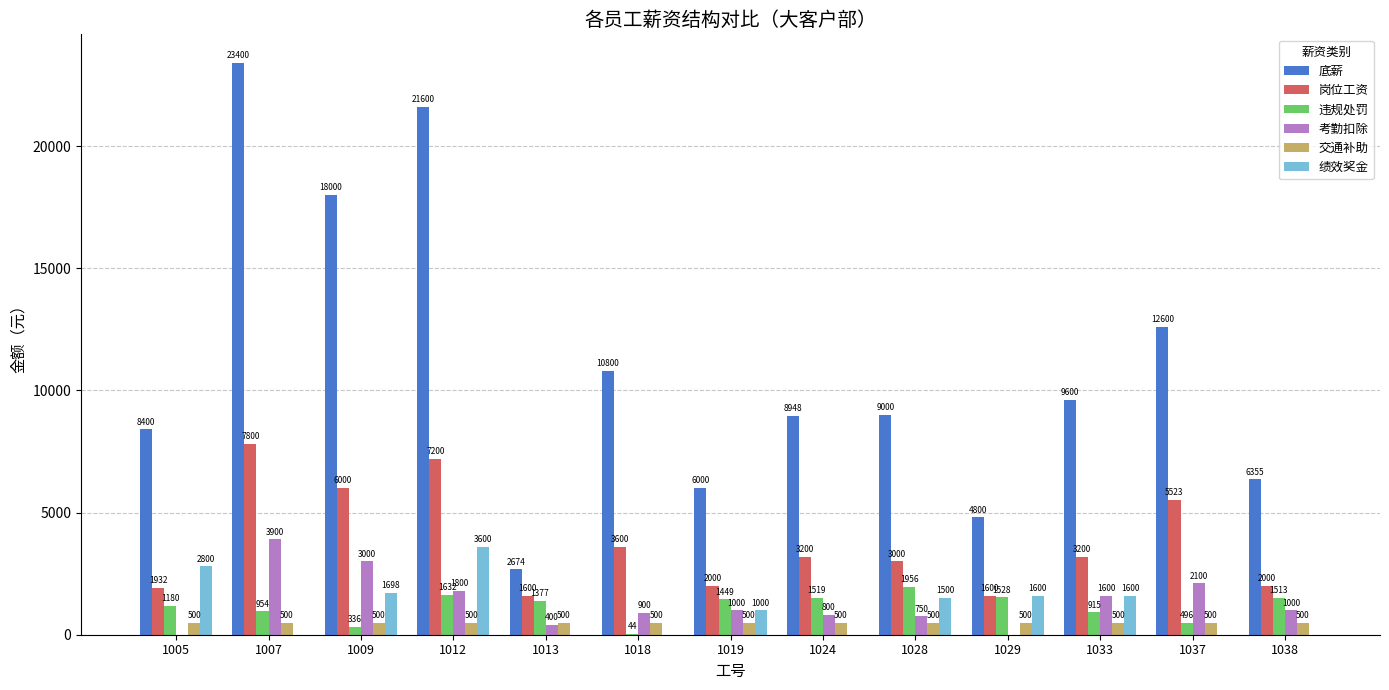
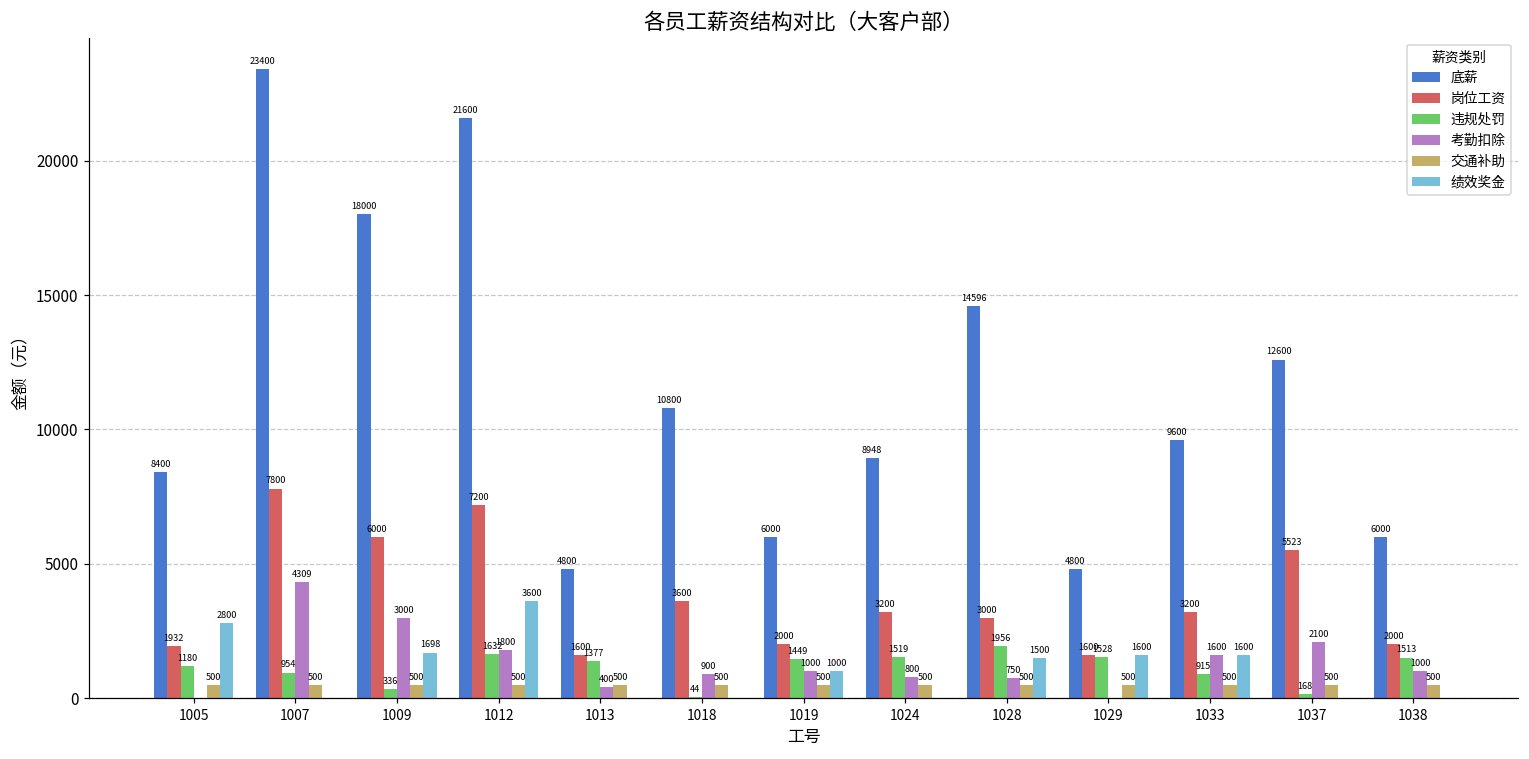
  {
    "底薪": {
      "1005": 8400,
      "1007": 23400,
      "1009": 18000,
      "1012": 21600,
-     "1013": 2674,
+     "1013": 4800,
      "1018": 10800,
      "1019": 6000,
      "1024": 8948,
-     "1028": 9000,
+     "1028": 14596,
      "1029": 4800,
      "1033": 9600,
      "1037": 12600,
-     "1038": 6355
+     "1038": 6000
    },
    "岗位工资": {
      "1005": 1932,
      "1007": 7800,
      "1009": 6000,
      "1012": 7200,
      "1013": 1600,
      "1018": 3600,
      "1019": 2000,
      "1024": 3200,
      "1028": 3000,
      "1033": 3200,
      "1037": 5523,
      "1038": 2000
    },
    "违规处罚": {
      "1005": 1180,
      "1007": 954,
      "1009": 336,
      "1013": 1377,
      "1018": 44,
      "1019": 1449,
      "1024": 1519,
      "1028": 1956,
      "1033": 915,
-     "1037": 496,
+     "1037": 168,
      "1038": 1513
    },
    "考勤扣除": {
-     "1007": 3900,
+     "1007": 4309,
      "1009": 3000,
      "1013": 400,
      "1018": 900,
      "1019": 1000,
      "1024": 800,
      "1028": 750,
      "1033": 1600,
      "1037": 2100,
      "1038": 1000
    },
    "交通补助": {
      "1005": 500,
      "1007": 500,
      "1009": 500,
      "1012": 500,
      "1013": 500,
      "1018": 500,
      "1019": 500,
      "1024": 500,
      "1028": 500,
      "1029": 500,
      "1033": 500,
      "1037": 500,
      "1038": 500
    },
    "绩效奖金": {
      "1005": 2800,
      "1009": 1698,
      "1012": 3600,
      "1019": 1000,
      "1028": 1500,
      "1029": 1600,
      "1033": 1600
    }
  }
